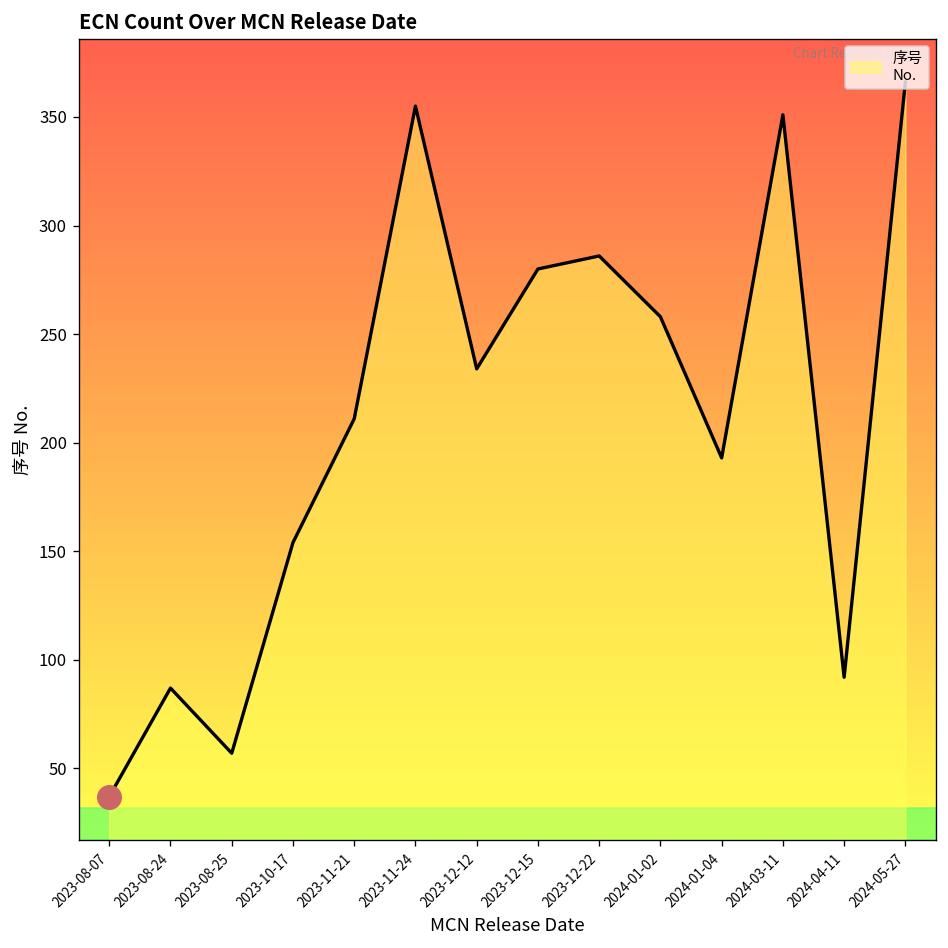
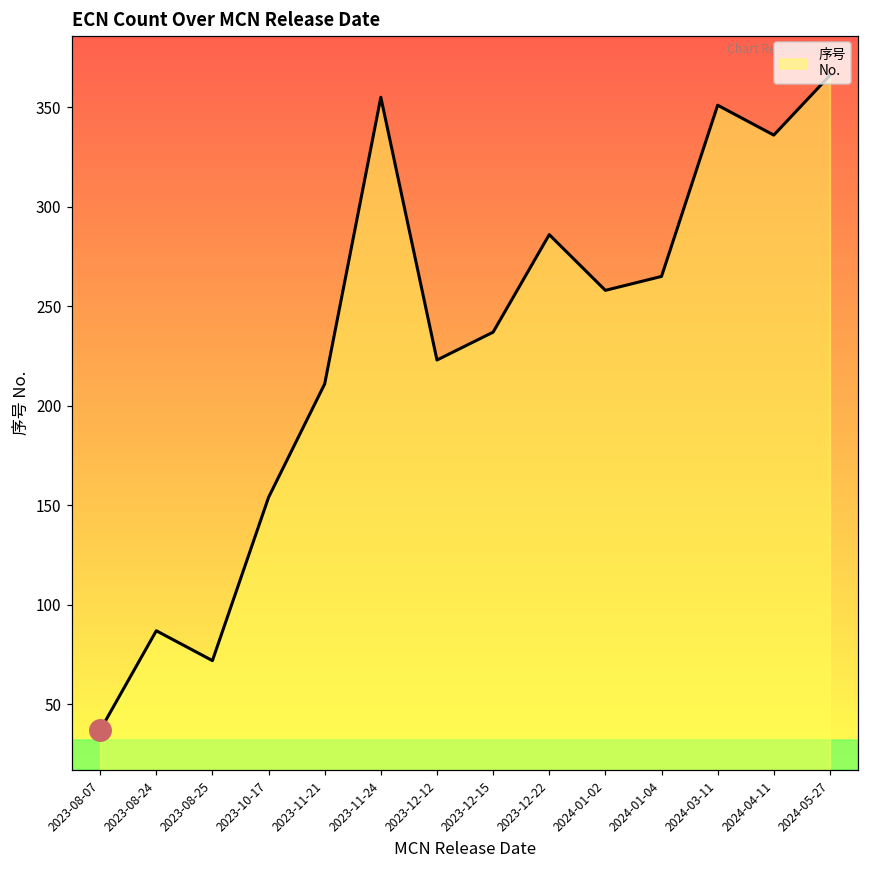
  {
    "序号 No.": {
      "2023-08-24": 87,
-     "2023-08-25": 57,
+     "2023-08-25": 72,
      "2023-10-17": 154,
      "2023-11-21": 211,
      "2023-11-24": 355,
-     "2023-12-12": 234,
-     "2023-12-15": 280,
+     "2023-12-12": 223,
+     "2023-12-15": 237,
      "2023-12-22": 286,
      "2024-01-02": 258,
-     "2024-01-04": 193,
+     "2024-01-04": 265,
      "2024-03-11": 351,
-     "2024-04-11": 92
+     "2024-04-11": 336
    }
  }
